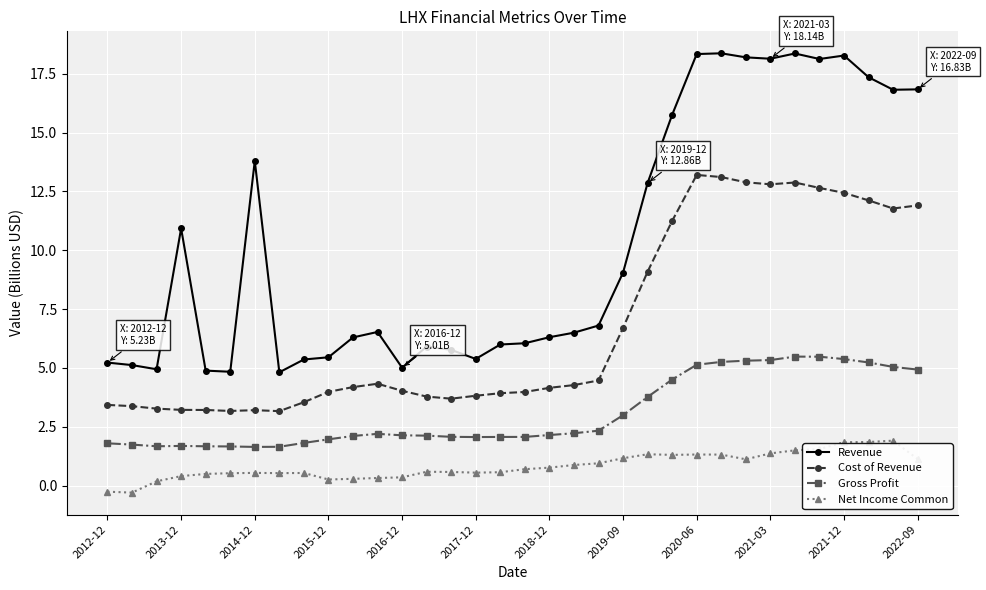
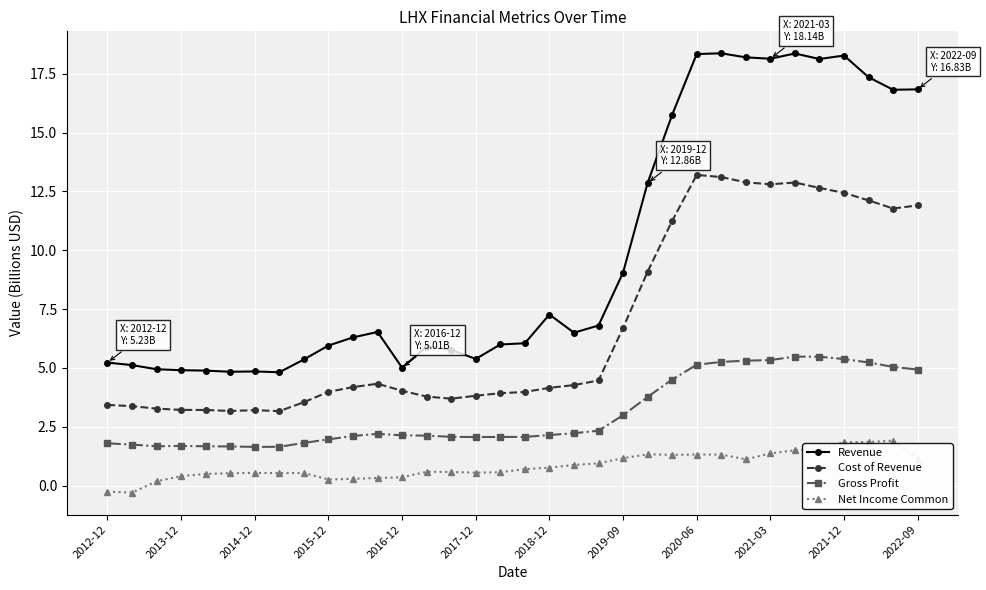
  {
    "Revenue": {
-     "2013-12": 10.9,
-     "2014-12": 13.8,
-     "2015-12": 5.5,
+     "2013-12": 4.9,
+     "2014-12": 4.9,
+     "2015-12": 6.0,
      "2017-12": 5.4,
-     "2018-12": 6.3,
+     "2018-12": 7.3,
      "2019-09": 9.1,
      "2020-06": 18.3,
      "2021-12": 18.3
    }
  }
